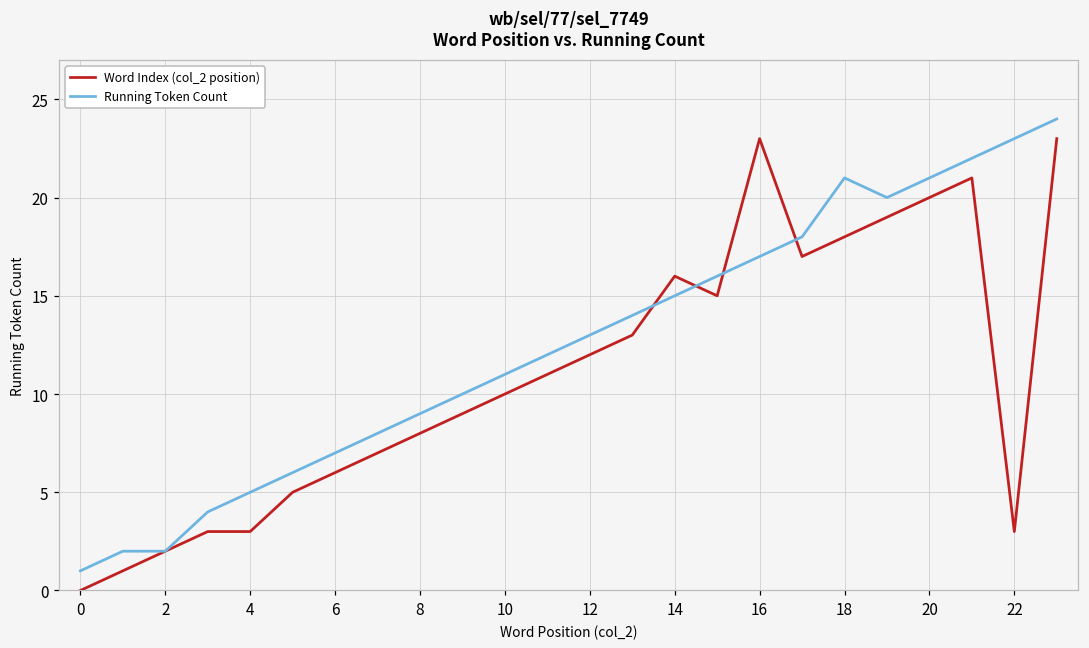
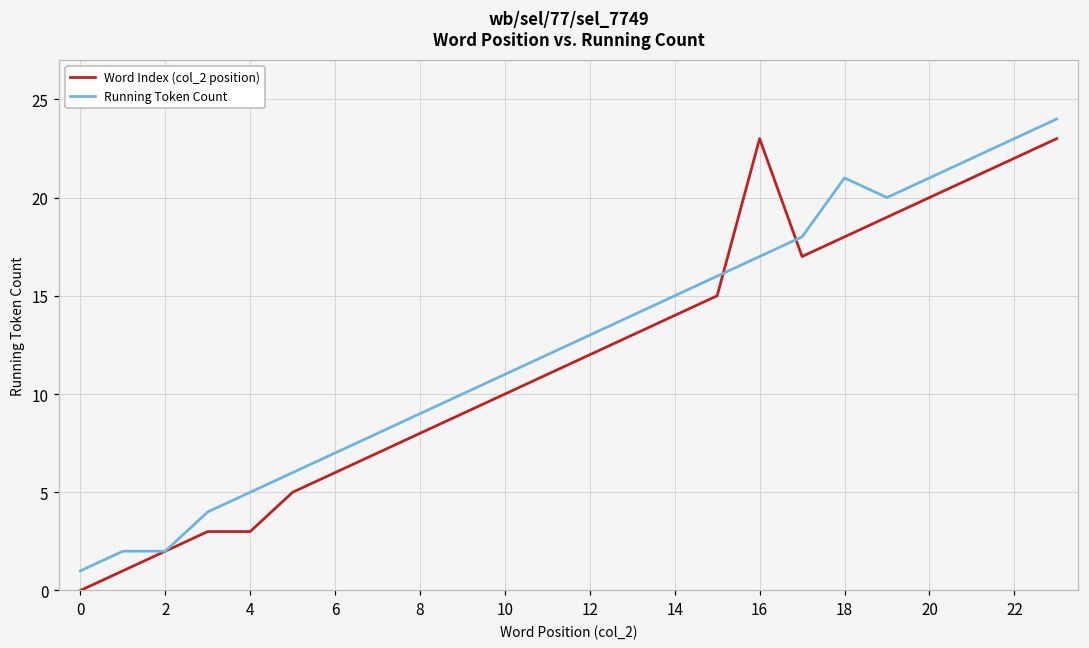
  {
    "Word Index (col_2 position)": {
      "0": 0,
      "4": 3,
      "6": 6,
      "8": 8,
      "10": 10,
      "12": 12,
-     "14": 16,
+     "14": 14,
      "16": 23,
      "18": 18,
      "20": 20,
-     "22": 3
+     "22": 22
    },
    "Running Token Count": {
      "0": 1,
      "4": 5,
      "6": 7,
      "8": 9,
      "10": 11,
      "12": 13,
      "14": 15,
      "16": 17,
      "18": 21,
      "20": 21,
      "22": 23
    }
  }
